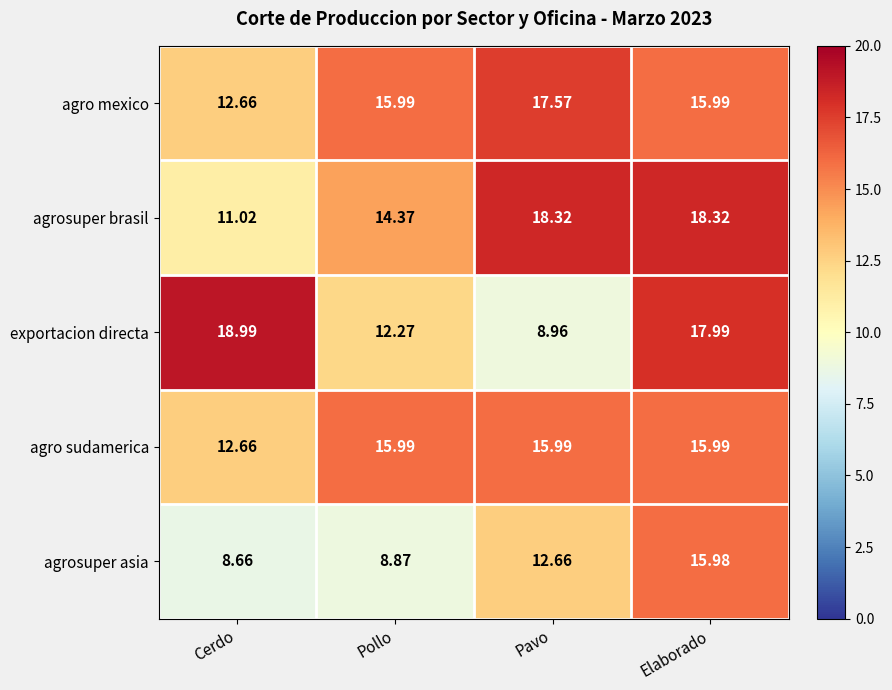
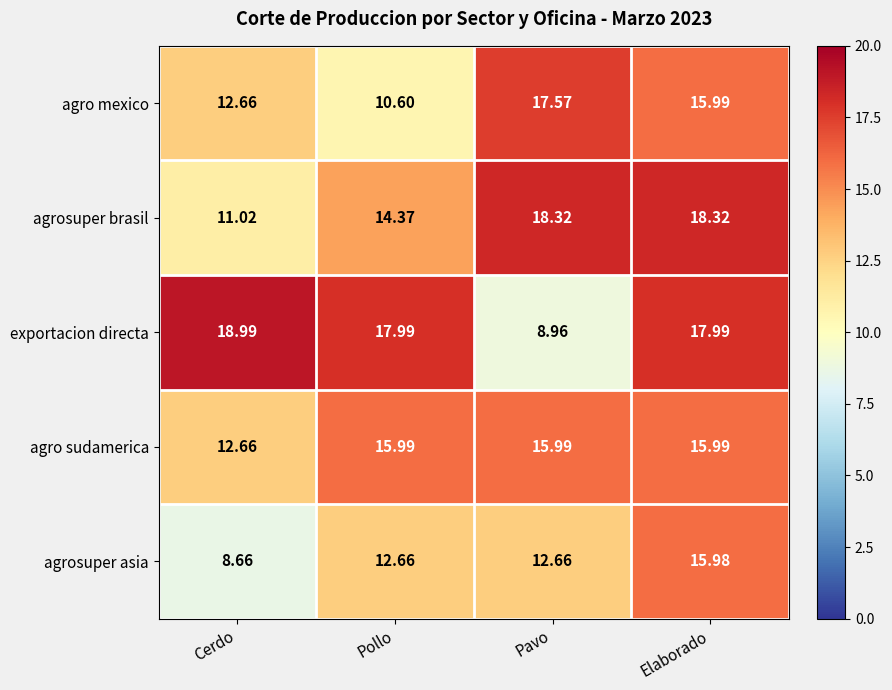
  {
    "agro mexico": {
      "Cerdo": 12.66,
-     "Pollo": 15.99,
+     "Pollo": 10.60,
      "Pavo": 17.57,
      "Elaborado": 15.99
    },
    "agrosuper brasil": {
      "Cerdo": 11.02,
      "Pollo": 14.37,
      "Pavo": 18.32,
      "Elaborado": 18.32
    },
    "exportacion directa": {
      "Cerdo": 18.99,
-     "Pollo": 12.27,
+     "Pollo": 17.99,
      "Pavo": 8.96,
      "Elaborado": 17.99
    },
    "agro sudamerica": {
      "Cerdo": 12.66,
      "Pollo": 15.99,
      "Pavo": 15.99,
      "Elaborado": 15.99
    },
    "agrosuper asia": {
      "Cerdo": 8.66,
-     "Pollo": 8.87,
+     "Pollo": 12.66,
      "Pavo": 12.66,
      "Elaborado": 15.98
    }
  }
